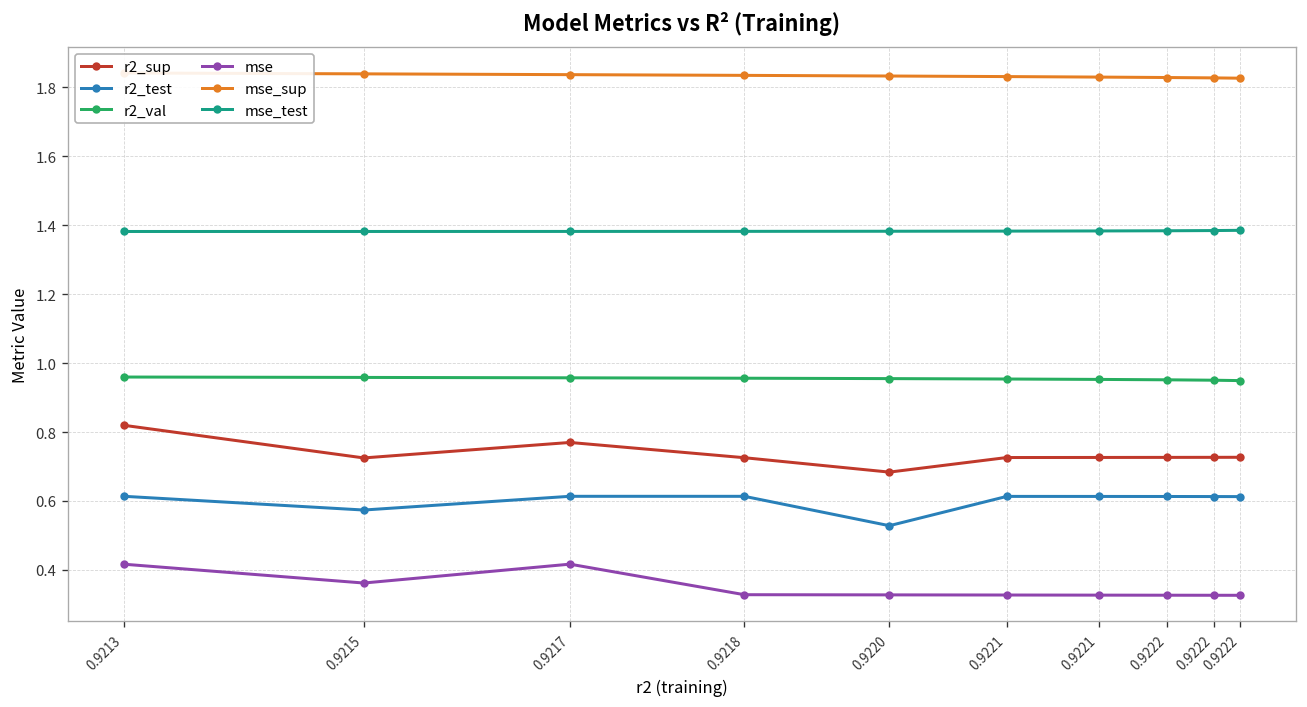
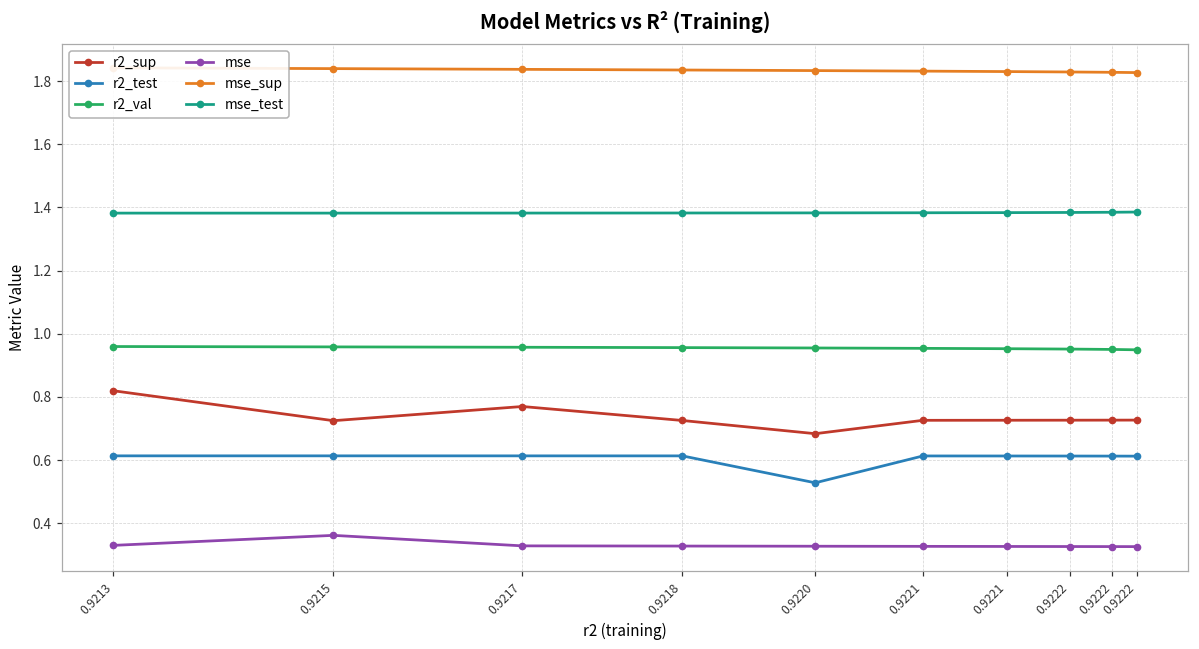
  {
    "r2_sup": {
      "0.9213": 0.82,
      "0.9215": 0.72,
      "0.9217": 0.77,
      "0.9218": 0.73,
      "0.9220": 0.68
    },
    "r2_test": {
      "0.9213": 0.61,
-     "0.9215": 0.57,
+     "0.9215": 0.61,
      "0.9217": 0.61,
      "0.9218": 0.61,
      "0.9220": 0.53
    },
    "mse": {
-     "0.9213": 0.42,
+     "0.9213": 0.33,
      "0.9215": 0.36,
-     "0.9217": 0.42,
+     "0.9217": 0.33,
      "0.9218": 0.33,
      "0.9220": 0.33
    },
    "mse_sup": {
      "0.9215": 1.84,
      "0.9217": 1.84,
      "0.9218": 1.84,
      "0.9220": 1.83
    }
  }
